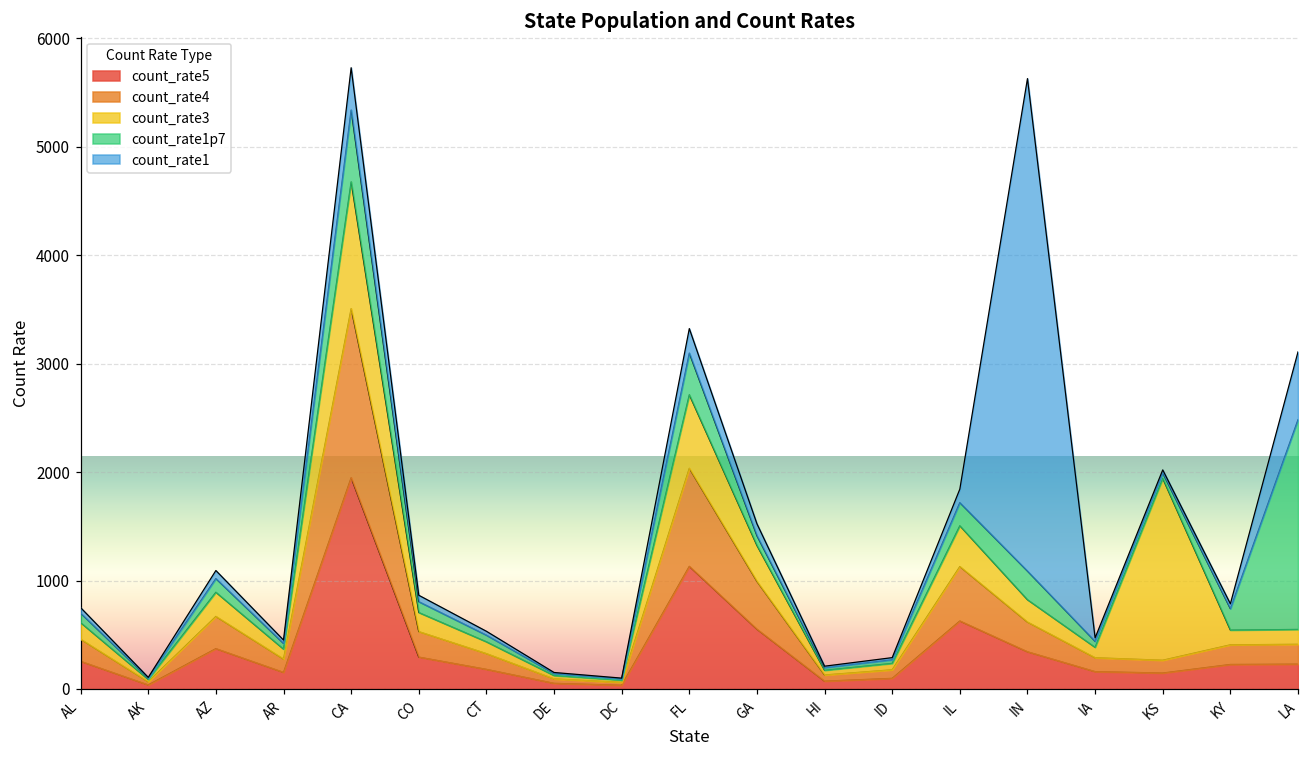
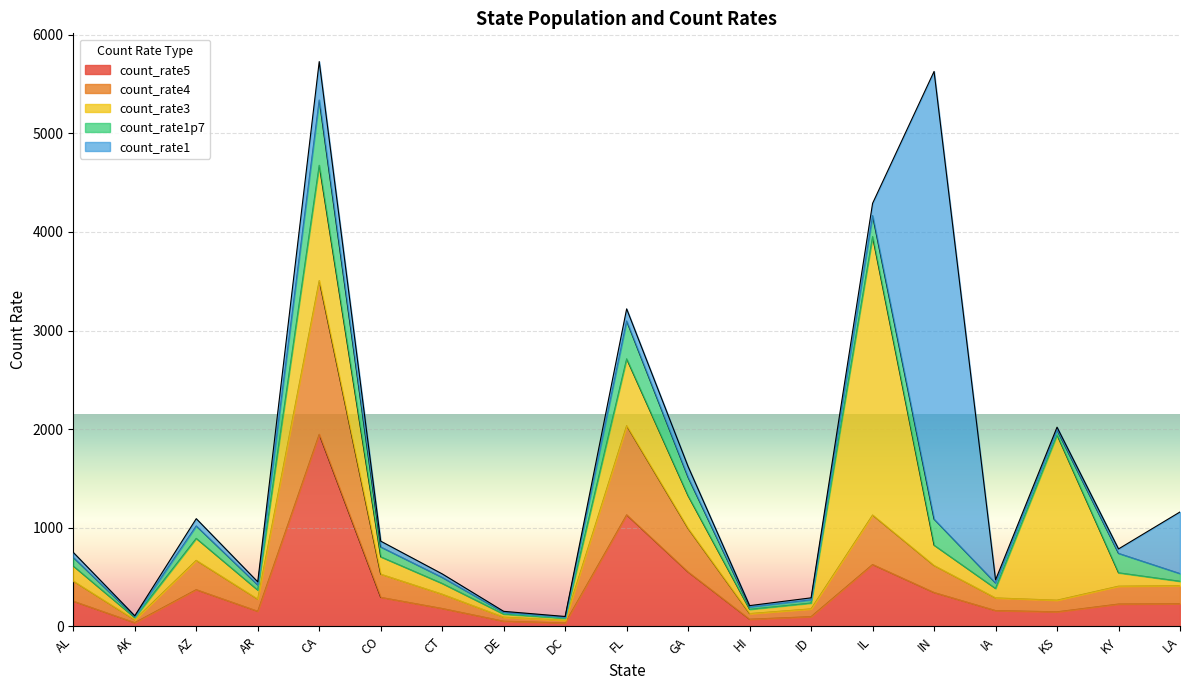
  {
    "count_rate3": {
      "AL": 200,
      "AZ": 200,
      "AR": 100,
      "CA": 1200,
      "CO": 200,
      "CT": 100,
      "FL": 700,
      "GA": 300,
      "ID": 100,
-     "IL": 400,
+     "IL": 2800,
      "IN": 200,
      "IA": 100,
      "KS": 1700,
      "KY": 100,
-     "LA": 100
+     "LA": 0
    },
    "count_rate1p7": {
      "AL": 100,
      "AZ": 100,
      "AR": 100,
      "CA": 700,
      "CO": 100,
      "CT": 100,
      "FL": 400,
-     "GA": 100,
+     "GA": 200,
      "IL": 200,
      "IN": 300,
      "IA": 100,
      "KS": 100,
      "KY": 200,
-     "LA": 1900
+     "LA": 100
    },
    "count_rate1": {
      "AL": 100,
      "AZ": 100,
      "AR": 0,
      "CA": 400,
      "CO": 100,
      "CT": 0,
-     "FL": 200,
+     "FL": 100,
      "GA": 100,
      "IL": 100,
      "IN": 4500,
      "IA": 0,
      "KS": 0,
      "KY": 0,
      "LA": 600
    }
  }
